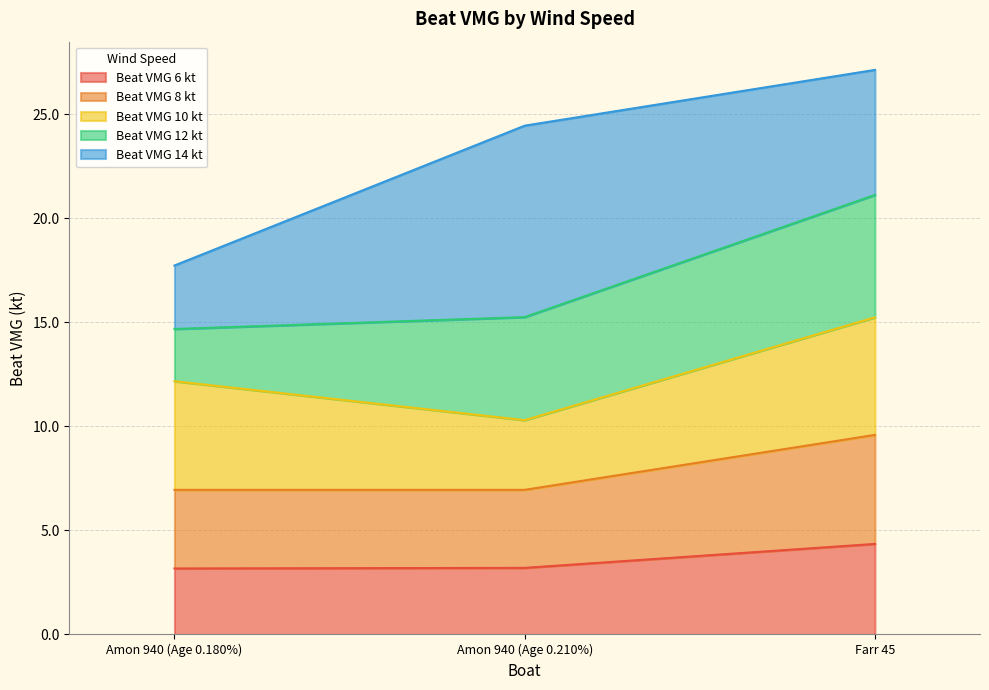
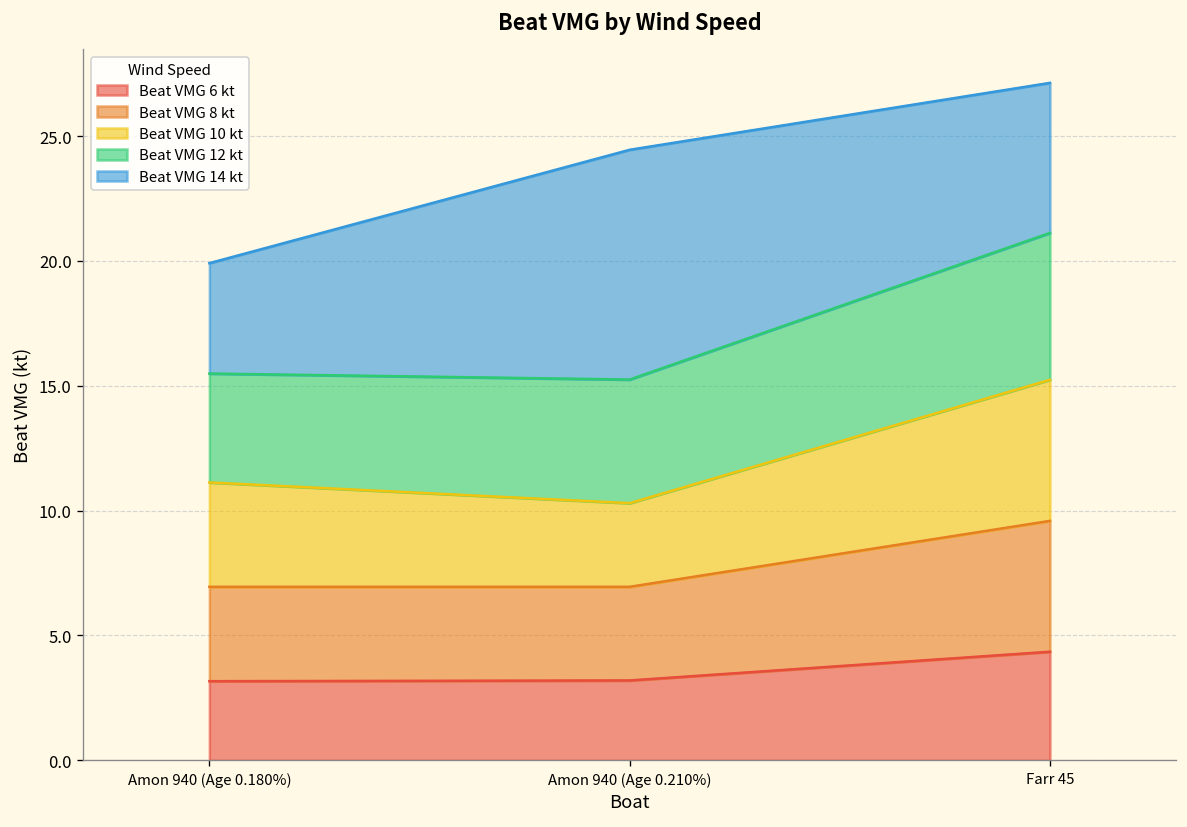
  {
    "Beat VMG 10 kt": {
-     "Amon 940 (Age 0.180%)": 5.2,
+     "Amon 940 (Age 0.180%)": 4.2,
      "Amon 940 (Age 0.210%)": 3.4,
      "Farr 45": 5.7
    },
    "Beat VMG 12 kt": {
-     "Amon 940 (Age 0.180%)": 2.5,
+     "Amon 940 (Age 0.180%)": 4.4,
      "Amon 940 (Age 0.210%)": 4.9,
      "Farr 45": 5.9
    },
    "Beat VMG 14 kt": {
-     "Amon 940 (Age 0.180%)": 3.0,
+     "Amon 940 (Age 0.180%)": 4.4,
      "Amon 940 (Age 0.210%)": 9.2,
      "Farr 45": 6.0
    }
  }
